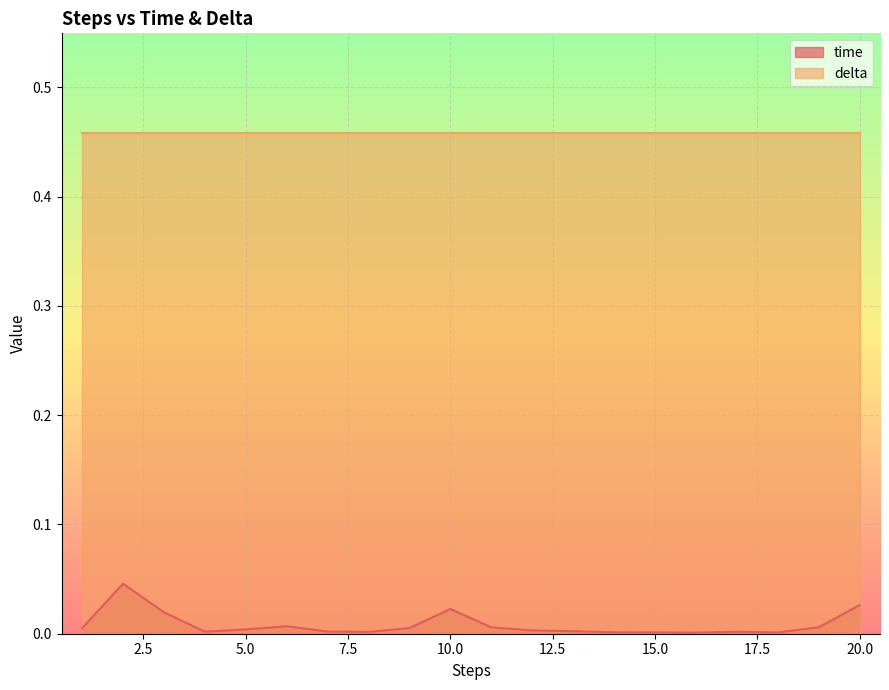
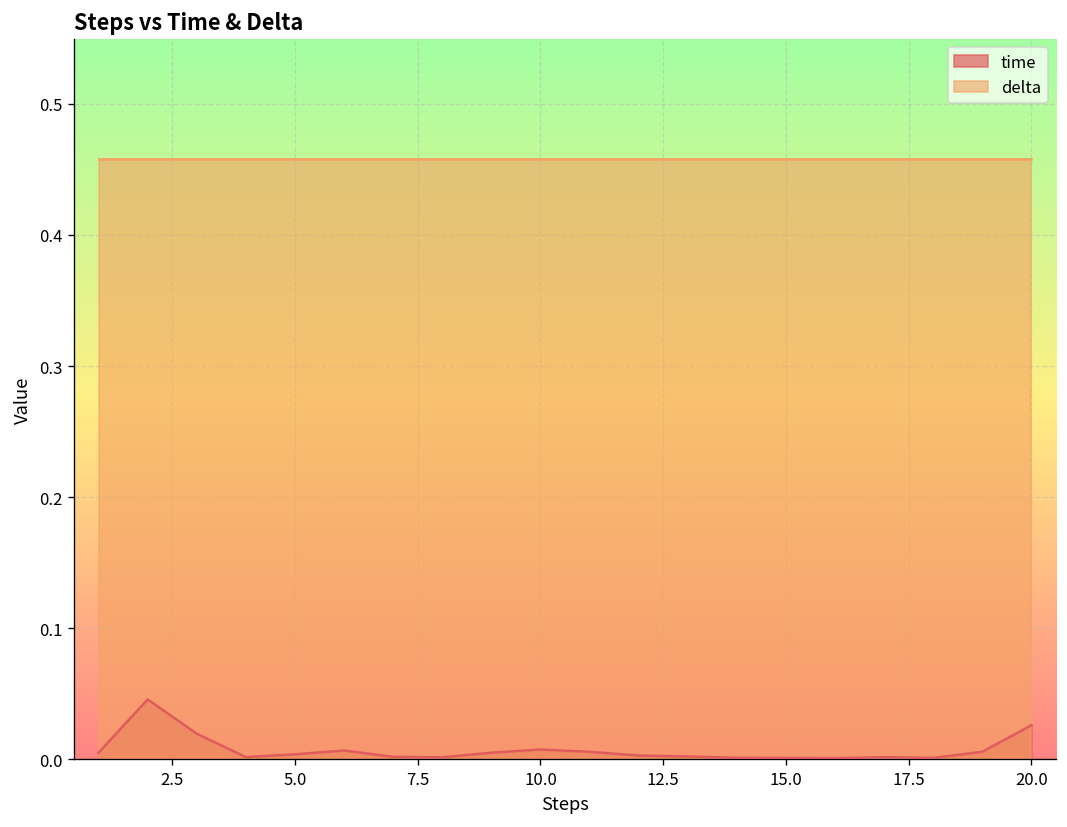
  {
    "time": {
      "5.0": 0.004,
-     "10.0": 0.023,
+     "10.0": 0.008,
      "15.0": 0.001,
      "20.0": 0.026
    },
    "delta": {
      "5.0": 0.458,
      "10.0": 0.458,
      "15.0": 0.458,
      "20.0": 0.458
    }
  }
